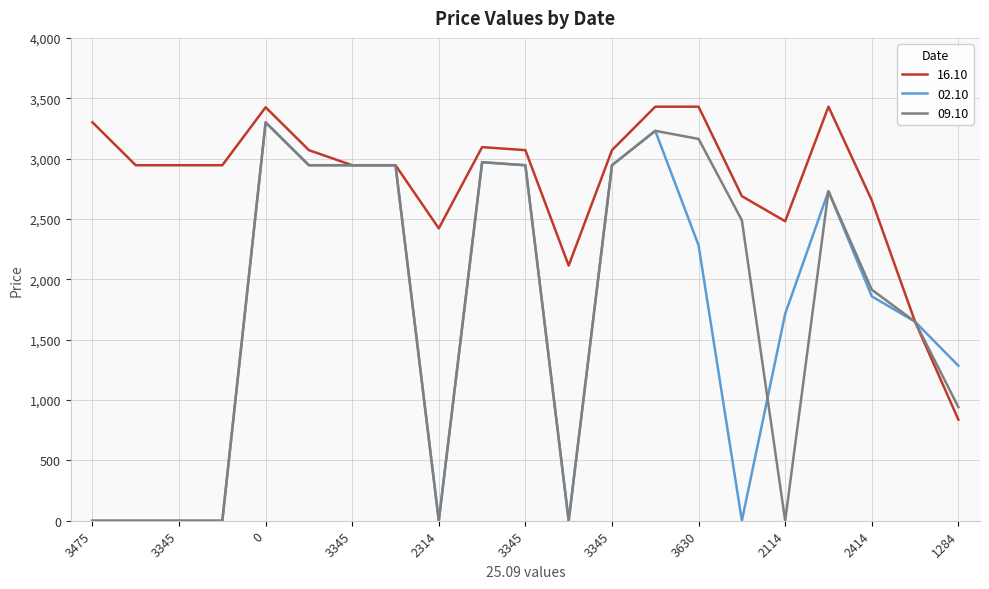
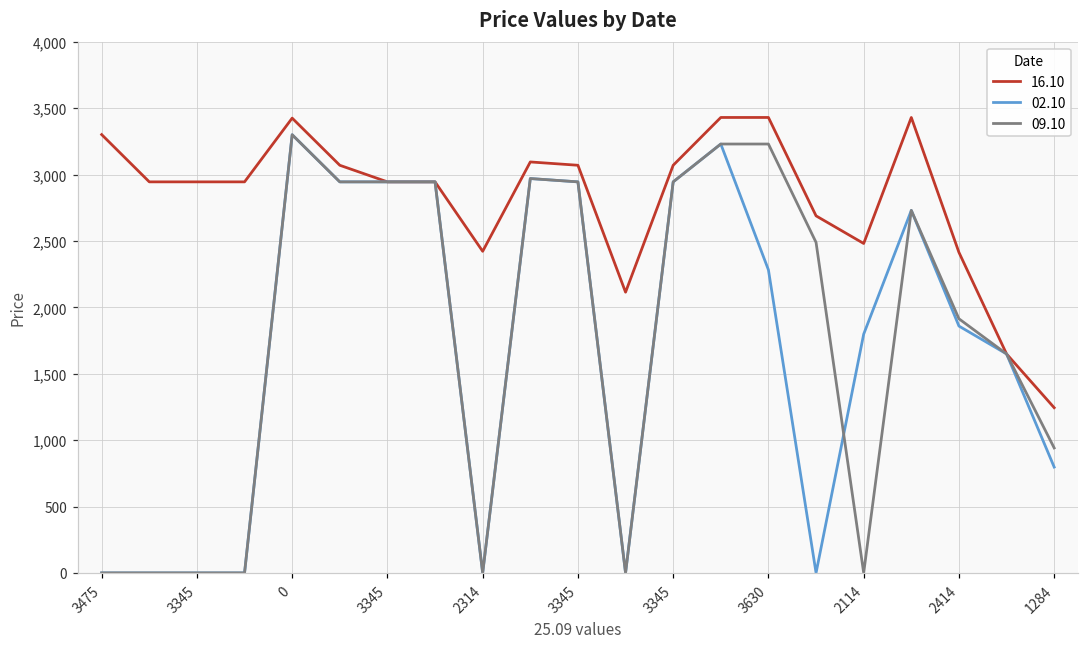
  {
    "16.10": {
      "3475": "3,300",
      "0": "3,430",
      "2314": "2,420",
      "3630": "3,430",
      "2114": "2,480",
-     "2414": "2,660",
-     "1284": "840"
+     "2414": "2,410",
+     "1284": "1,240"
    },
    "02.10": {
      "3630": "2,280",
-     "2114": "1,710",
+     "2114": "1,800",
      "2414": "1,860",
-     "1284": "1,280"
+     "1284": "800"
    },
    "09.10": {
-     "3630": "3,160",
+     "3630": "3,230",
      "2114": "0",
      "2414": "1,910",
      "1284": "940"
    }
  }
